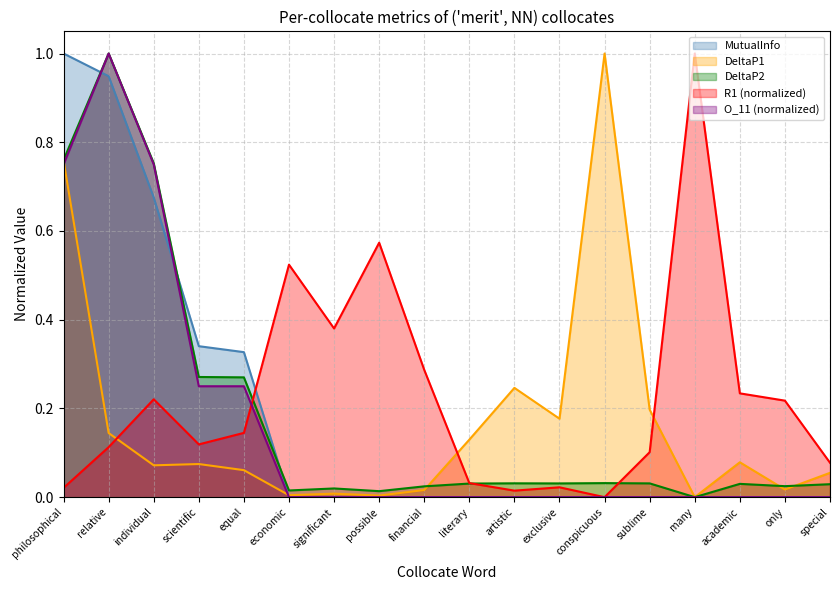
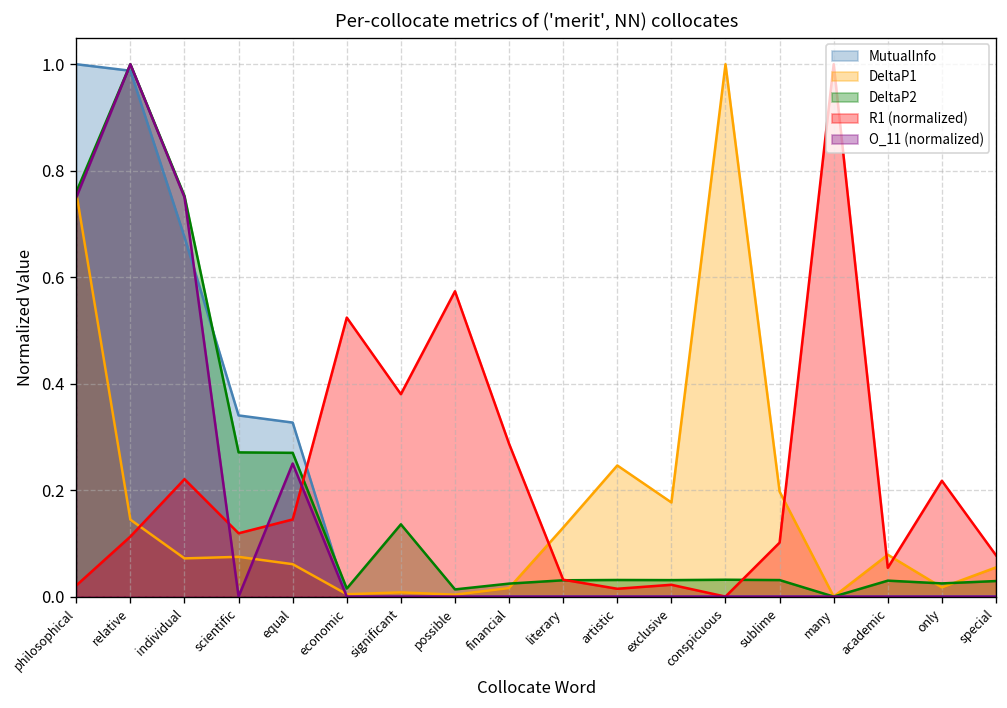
  {
    "MutualInfo": {
      "philosophical": 1.00,
-     "relative": 0.95,
+     "relative": 0.99,
      "individual": 0.68,
      "scientific": 0.34,
      "equal": 0.33
    },
    "DeltaP1": {
      "relative": 0.14,
      "individual": 0.07,
      "scientific": 0.07,
      "equal": 0.06,
      "significant": 0.01,
      "financial": 0.02,
      "literary": 0.13,
      "artistic": 0.25,
      "exclusive": 0.18,
      "conspicuous": 1.00,
      "sublime": 0.20,
      "academic": 0.08,
      "only": 0.02,
      "special": 0.05
    },
    "DeltaP2": {
      "scientific": 0.27,
      "equal": 0.27,
      "economic": 0.02,
-     "significant": 0.02,
+     "significant": 0.14,
      "possible": 0.01,
      "financial": 0.02,
      "artistic": 0.03,
      "exclusive": 0.03,
      "conspicuous": 0.03,
      "sublime": 0.03,
      "academic": 0.03,
      "only": 0.02,
      "special": 0.03
    },
    "R1 (normalized)": {
      "philosophical": 0.02,
      "relative": 0.11,
      "individual": 0.22,
      "scientific": 0.12,
      "equal": 0.14,
      "economic": 0.52,
      "significant": 0.38,
      "possible": 0.57,
      "financial": 0.29,
      "artistic": 0.01,
      "exclusive": 0.02,
      "sublime": 0.10,
-     "academic": 0.23,
+     "academic": 0.05,
      "only": 0.22,
      "special": 0.08
    },
    "O_11 (normalized)": {
      "philosophical": 0.75,
-     "scientific": 0.25,
+     "scientific": 0.00,
      "equal": 0.25
    }
  }
